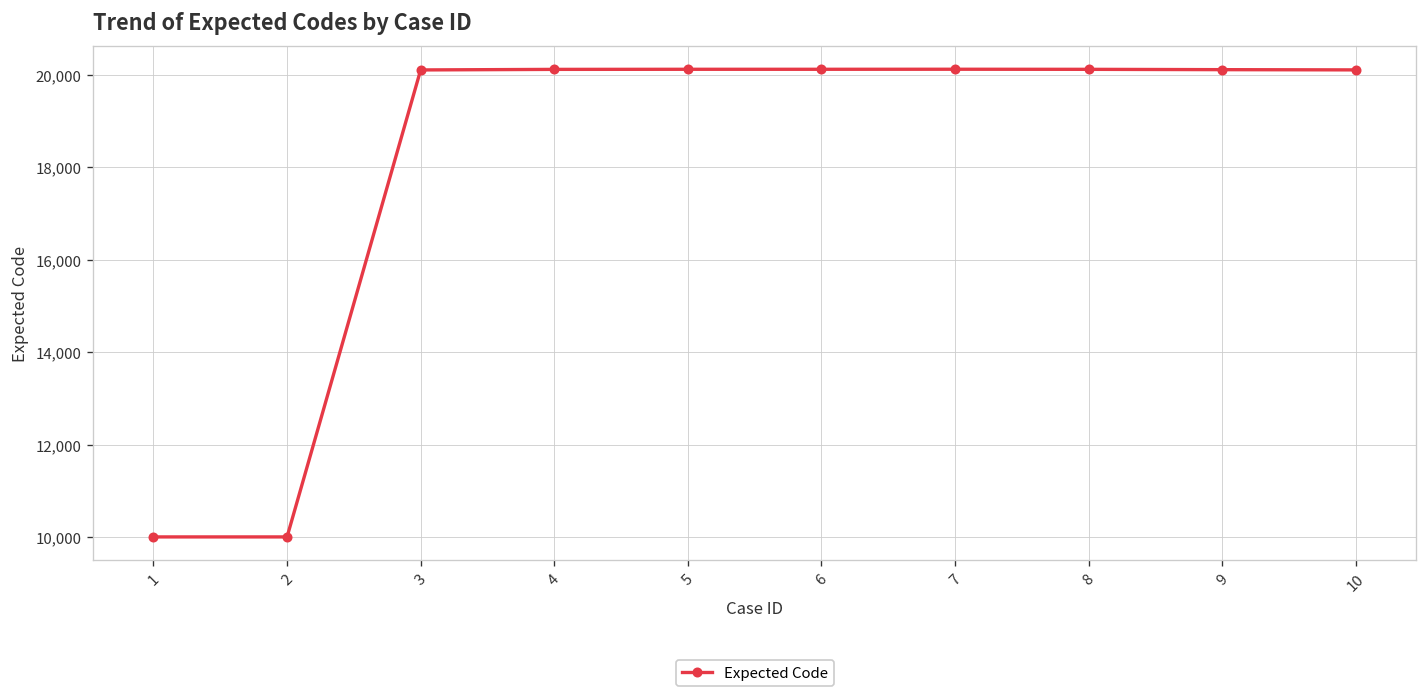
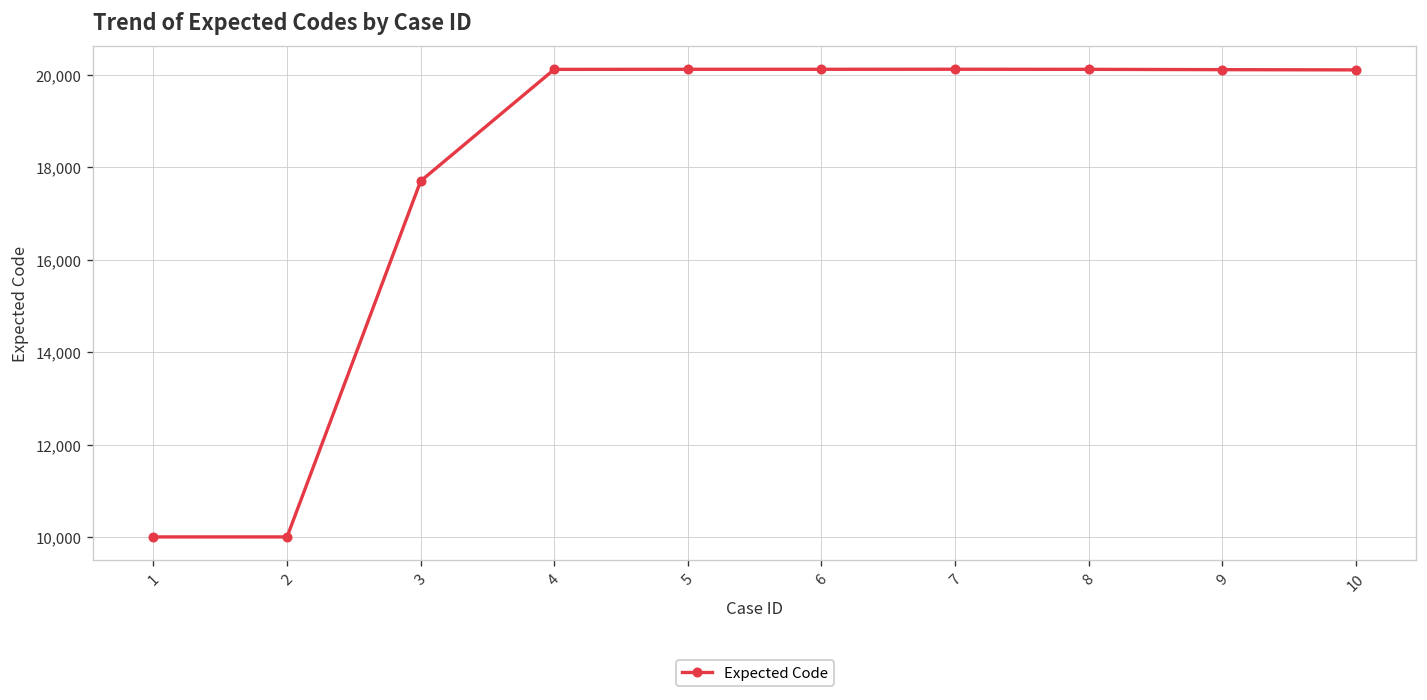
  {
    "1": "10,000",
    "2": "10,000",
-   "3": "20,100",
+   "3": "17,700",
    "4": "20,100",
    "5": "20,100",
    "6": "20,100",
    "7": "20,100",
    "8": "20,100",
    "9": "20,100",
    "10": "20,100"
  }
